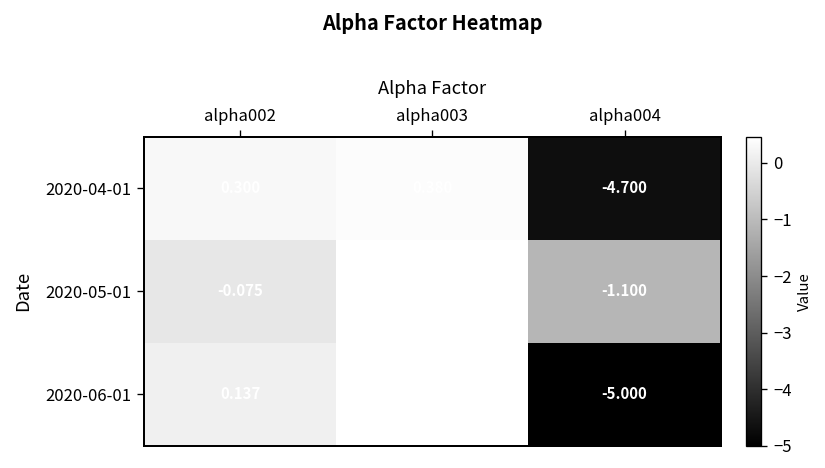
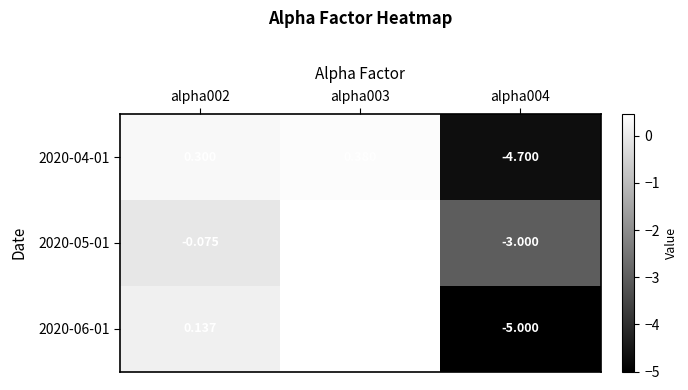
  {
    "2020-04-01": {
      "alpha004": -4.700
    },
    "2020-05-01": {
-     "alpha004": -1.100
+     "alpha004": -3.000
    },
    "2020-06-01": {
      "alpha004": -5.000
    }
  }
